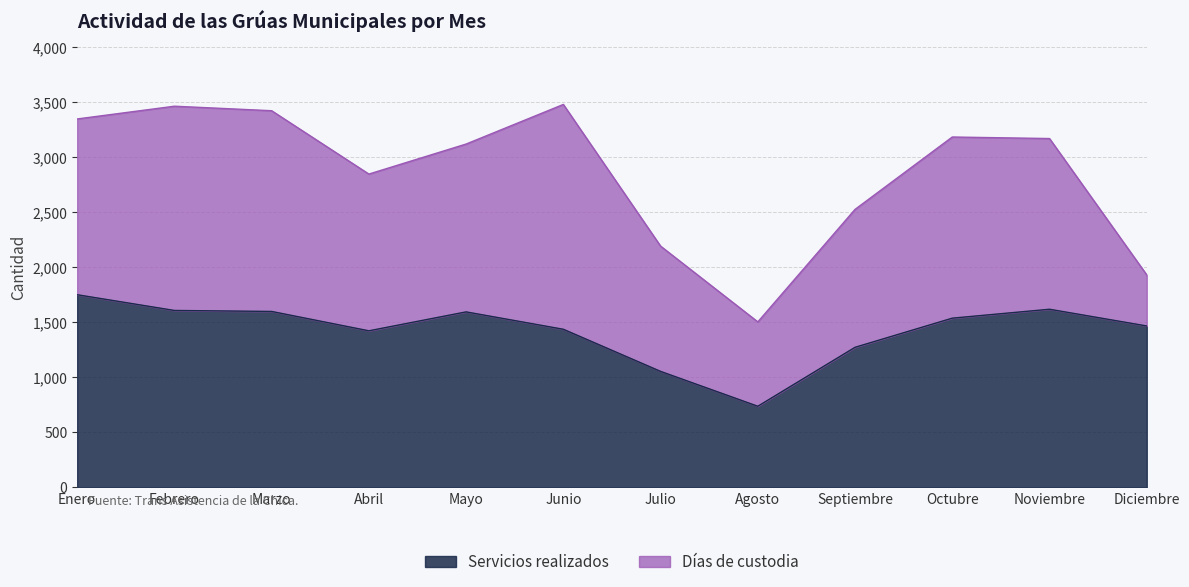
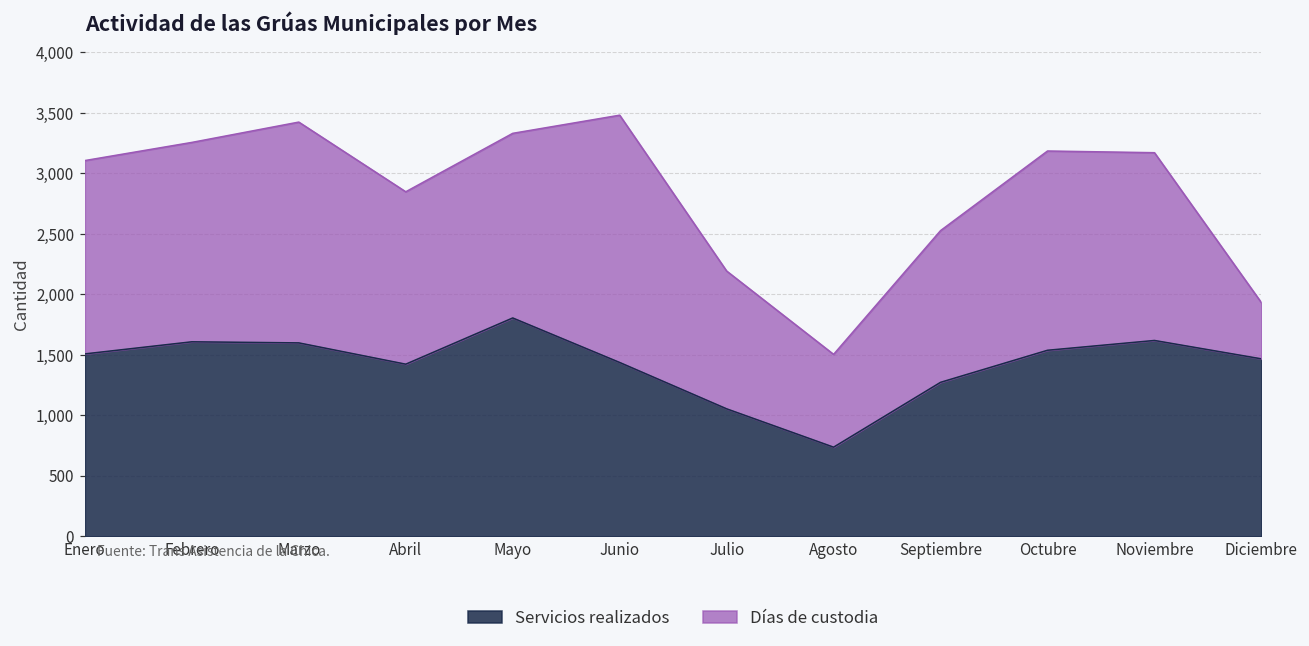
  {
    "Servicios realizados": {
-     "Enero": "1,750",
+     "Enero": "1,510",
      "Febrero": "1,610",
      "Marzo": "1,600",
      "Abril": "1,420",
-     "Mayo": "1,600",
+     "Mayo": "1,810",
      "Junio": "1,440",
      "Julio": "1,050",
      "Agosto": "740",
      "Septiembre": "1,270",
      "Octubre": "1,540",
      "Noviembre": "1,620",
      "Diciembre": "1,470"
    },
    "Días de custodia": {
      "Enero": "1,600",
-     "Febrero": "1,860",
+     "Febrero": "1,650",
      "Marzo": "1,830",
      "Abril": "1,430",
      "Mayo": "1,530",
      "Junio": "2,040",
      "Julio": "1,140",
      "Agosto": "770",
      "Septiembre": "1,250",
      "Octubre": "1,650",
      "Noviembre": "1,550",
      "Diciembre": "460"
    }
  }
